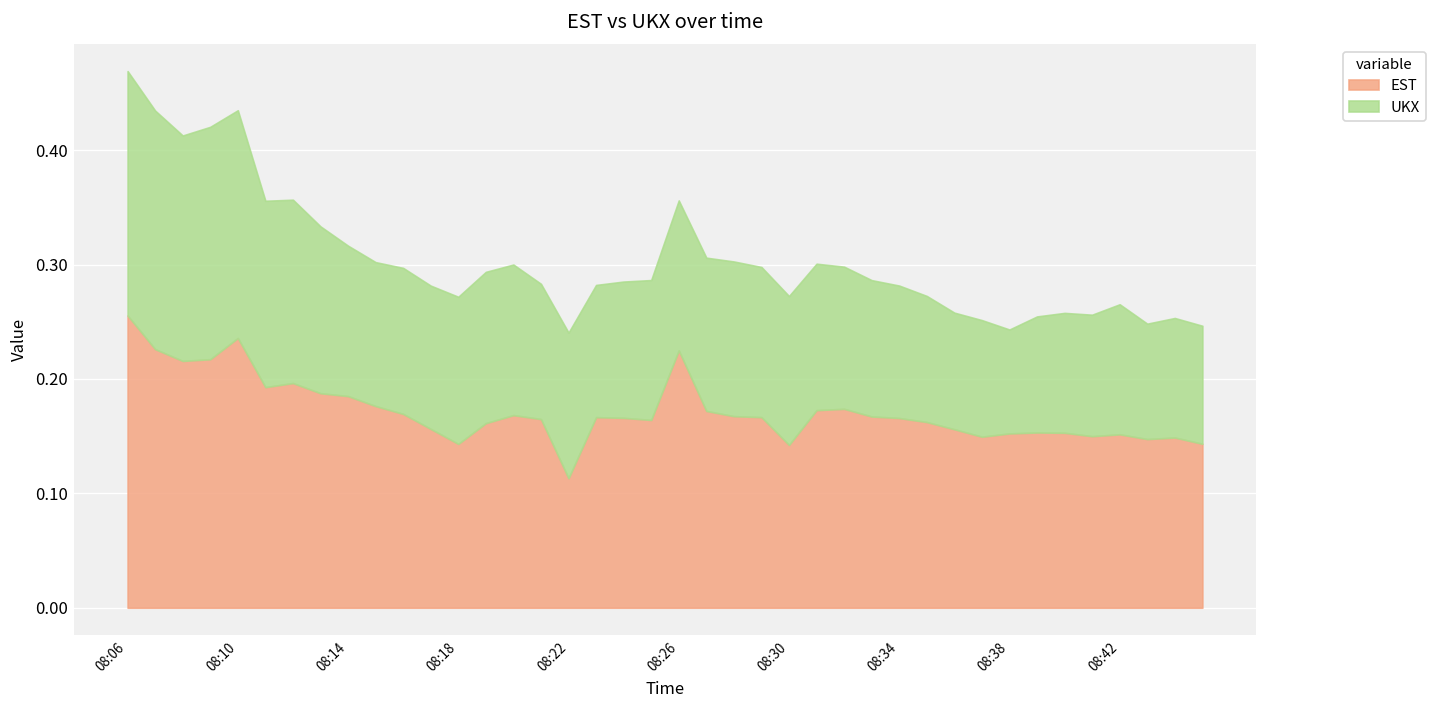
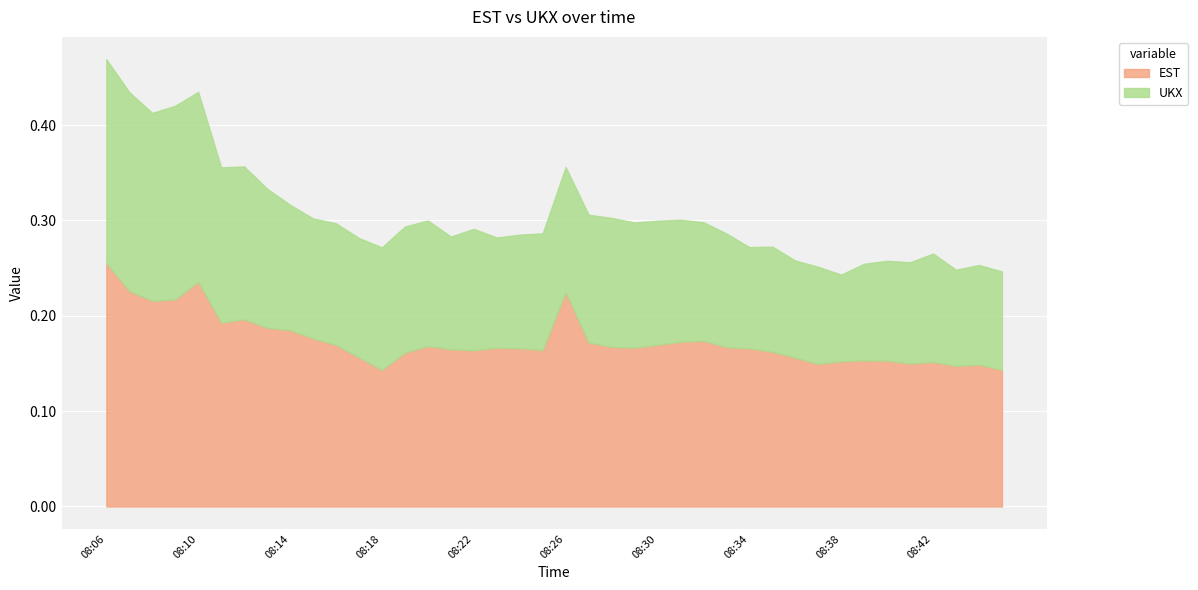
  {
    "EST": {
      "08:06": 0.26,
      "08:10": 0.24,
      "08:14": 0.18,
      "08:18": 0.14,
-     "08:22": 0.11,
+     "08:22": 0.16,
      "08:26": 0.22,
-     "08:30": 0.14,
+     "08:30": 0.17,
      "08:34": 0.17,
      "08:38": 0.15,
      "08:42": 0.15
    },
    "UKX": {
      "08:06": 0.21,
      "08:10": 0.20,
      "08:14": 0.13,
      "08:18": 0.13,
      "08:22": 0.13,
      "08:26": 0.13,
      "08:30": 0.13,
-     "08:34": 0.12,
+     "08:34": 0.11,
      "08:38": 0.09,
      "08:42": 0.11
    }
  }
